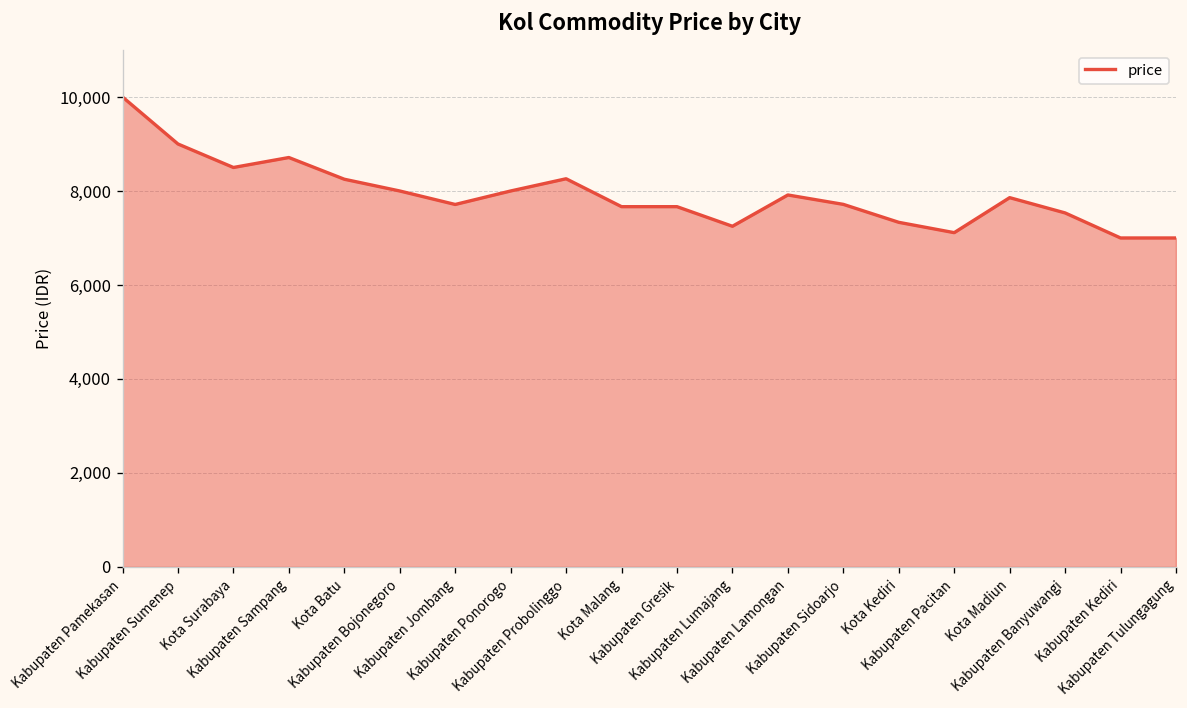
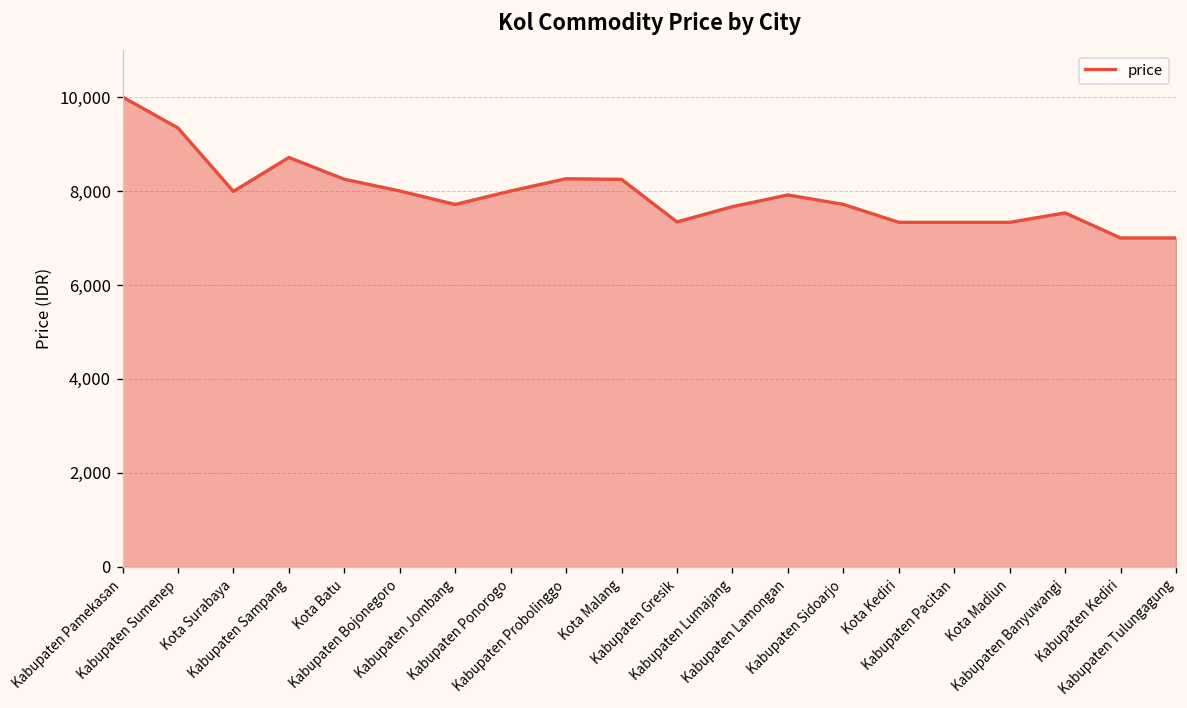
  {
    "Kabupaten Pamekasan": "10,000",
-   "Kabupaten Sumenep": "9,000",
-   "Kota Surabaya": "8,500",
+   "Kabupaten Sumenep": "9,300",
+   "Kota Surabaya": "8,000",
    "Kabupaten Sampang": "8,700",
    "Kota Batu": "8,300",
    "Kabupaten Bojonegoro": "8,000",
    "Kabupaten Jombang": "7,700",
    "Kabupaten Ponorogo": "8,000",
    "Kabupaten Probolinggo": "8,300",
-   "Kota Malang": "7,700",
-   "Kabupaten Gresik": "7,700",
-   "Kabupaten Lumajang": "7,200",
+   "Kota Malang": "8,200",
+   "Kabupaten Gresik": "7,300",
+   "Kabupaten Lumajang": "7,700",
    "Kabupaten Lamongan": "7,900",
    "Kabupaten Sidoarjo": "7,700",
    "Kota Kediri": "7,300",
-   "Kabupaten Pacitan": "7,100",
-   "Kota Madiun": "7,900",
+   "Kabupaten Pacitan": "7,300",
+   "Kota Madiun": "7,300",
    "Kabupaten Banyuwangi": "7,500",
    "Kabupaten Kediri": "7,000",
    "Kabupaten Tulungagung": "7,000"
  }
